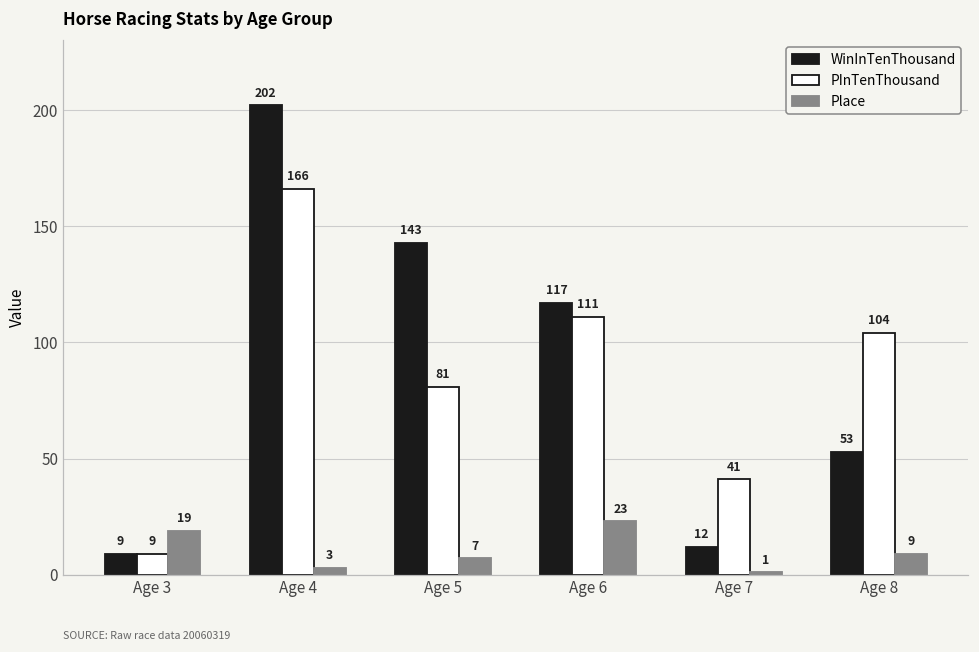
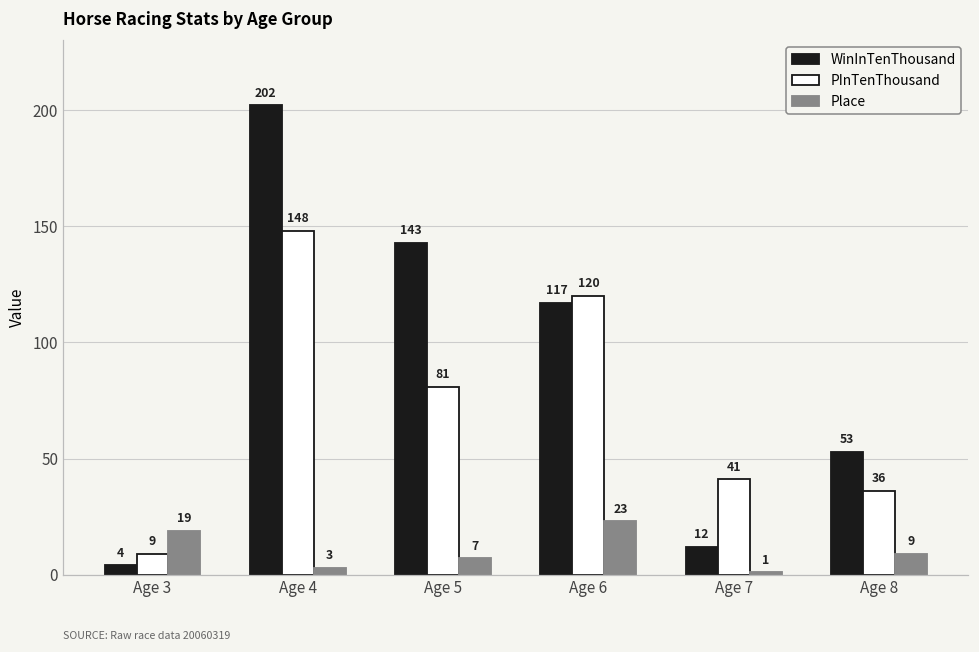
  {
    "WinInTenThousand": {
-     "Age 3": 9,
+     "Age 3": 4,
      "Age 4": 202,
      "Age 5": 143,
      "Age 6": 117,
      "Age 7": 12,
      "Age 8": 53
    },
    "PInTenThousand": {
      "Age 3": 9,
-     "Age 4": 166,
+     "Age 4": 148,
      "Age 5": 81,
-     "Age 6": 111,
+     "Age 6": 120,
      "Age 7": 41,
-     "Age 8": 104
+     "Age 8": 36
    },
    "Place": {
      "Age 3": 19,
      "Age 4": 3,
      "Age 5": 7,
      "Age 6": 23,
      "Age 7": 1,
      "Age 8": 9
    }
  }
